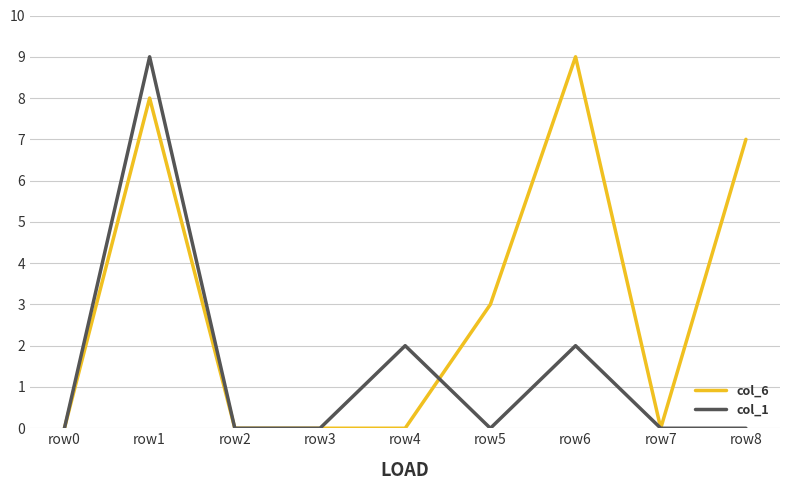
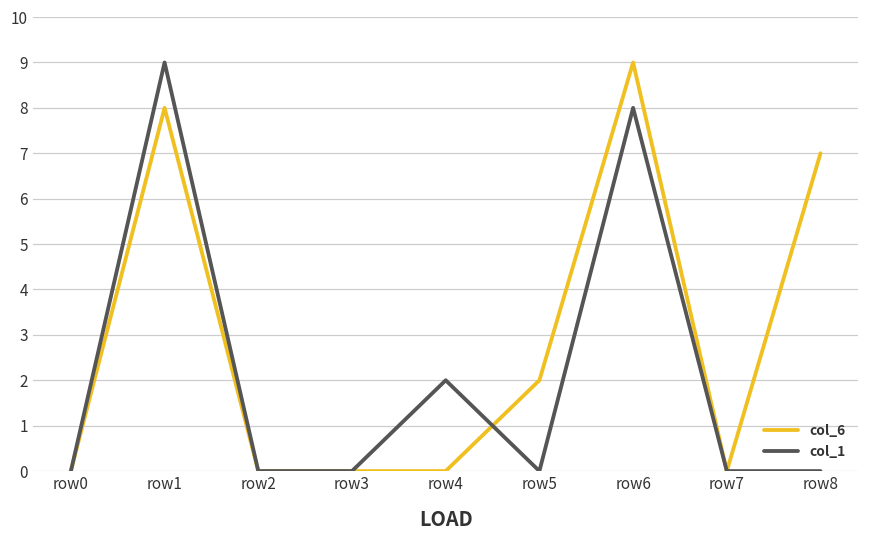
  {
    "col_6": {
      "row1": 8,
      "row4": 0,
-     "row5": 3,
+     "row5": 2,
      "row6": 9,
      "row8": 7
    },
    "col_1": {
      "row1": 9,
      "row4": 2,
      "row5": 0,
-     "row6": 2,
+     "row6": 8,
      "row8": 0
    }
  }
